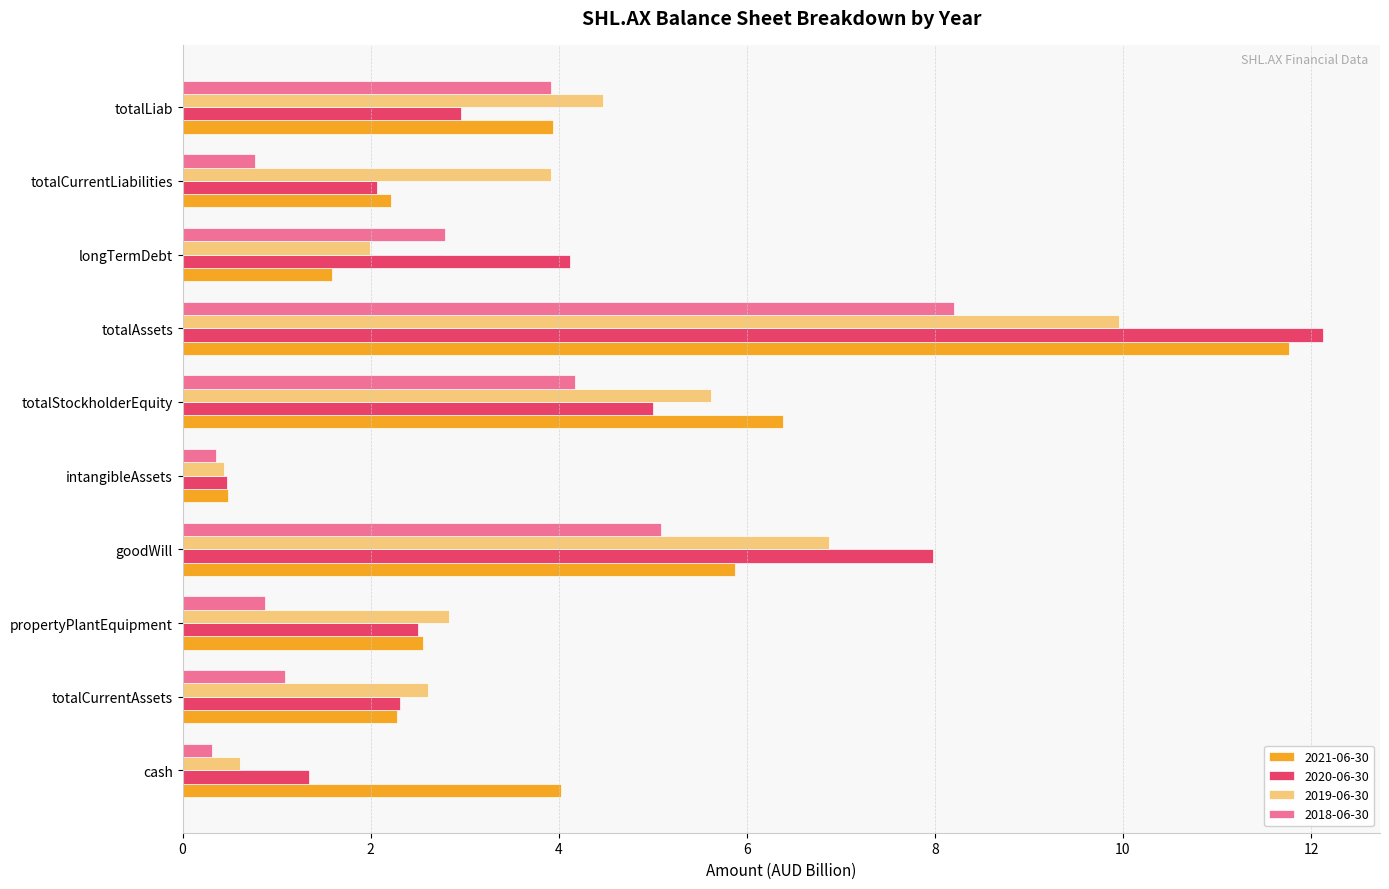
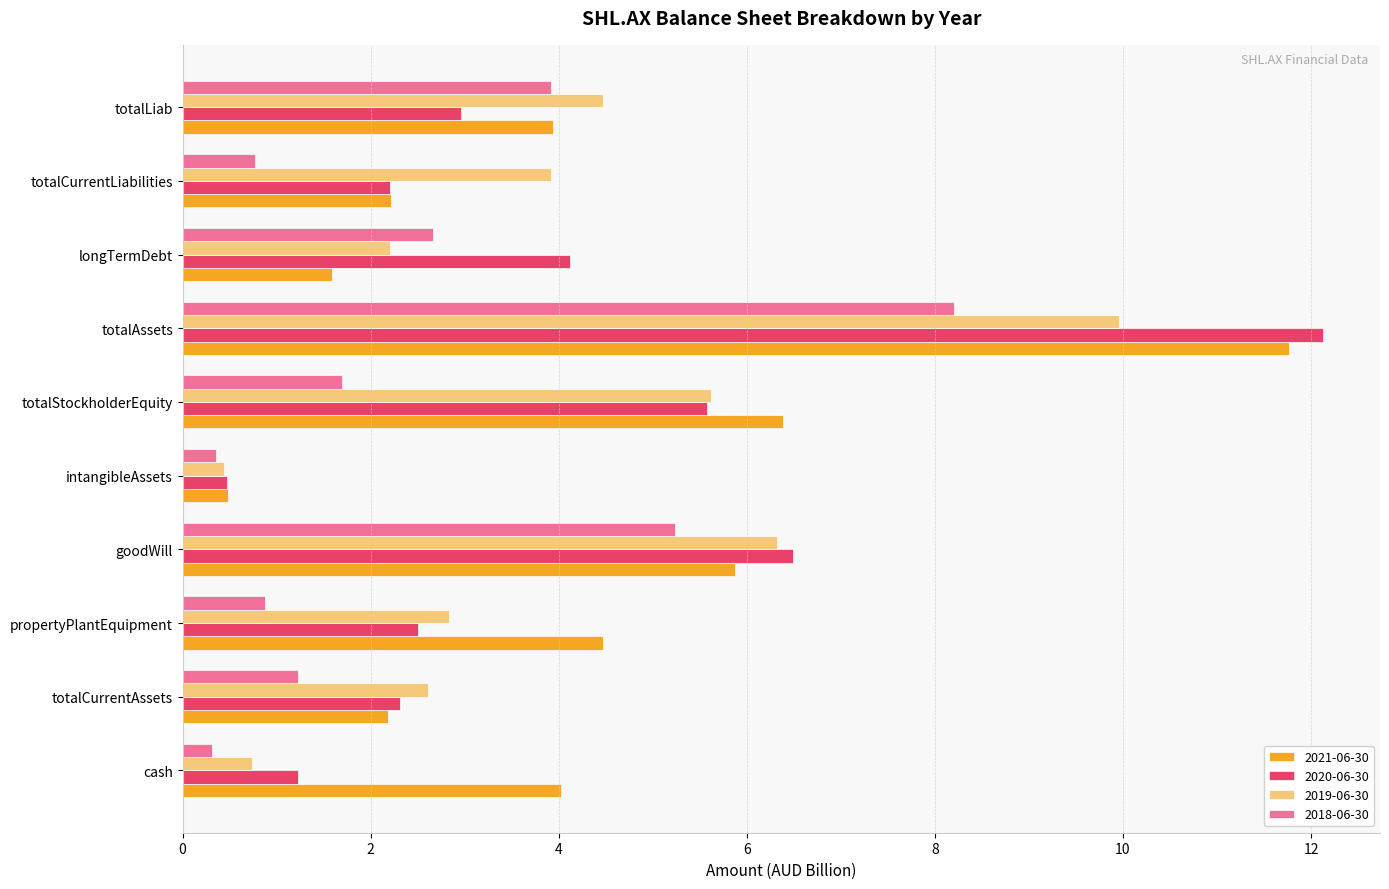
  {
    "2021-06-30": {
      "totalLiab": 3.9,
      "totalCurrentLiabilities": 2.2,
      "longTermDebt": 1.6,
      "totalAssets": 11.8,
      "totalStockholderEquity": 6.4,
      "intangibleAssets": 0.5,
      "goodWill": 5.9,
-     "propertyPlantEquipment": 2.6,
-     "totalCurrentAssets": 2.3,
+     "propertyPlantEquipment": 4.5,
+     "totalCurrentAssets": 2.2,
      "cash": 4.0
    },
    "2020-06-30": {
      "totalLiab": 3.0,
-     "totalCurrentLiabilities": 2.1,
+     "totalCurrentLiabilities": 2.2,
      "longTermDebt": 4.1,
      "totalAssets": 12.1,
-     "totalStockholderEquity": 5.0,
+     "totalStockholderEquity": 5.6,
      "intangibleAssets": 0.5,
-     "goodWill": 8.0,
+     "goodWill": 6.5,
      "propertyPlantEquipment": 2.5,
      "totalCurrentAssets": 2.3,
-     "cash": 1.3
+     "cash": 1.2
    },
    "2019-06-30": {
      "totalLiab": 4.5,
      "totalCurrentLiabilities": 3.9,
-     "longTermDebt": 2.0,
+     "longTermDebt": 2.2,
      "totalAssets": 10.0,
      "totalStockholderEquity": 5.6,
      "intangibleAssets": 0.4,
-     "goodWill": 6.9,
+     "goodWill": 6.3,
      "propertyPlantEquipment": 2.8,
      "totalCurrentAssets": 2.6,
-     "cash": 0.6
+     "cash": 0.7
    },
    "2018-06-30": {
      "totalLiab": 3.9,
      "totalCurrentLiabilities": 0.8,
-     "longTermDebt": 2.8,
+     "longTermDebt": 2.7,
      "totalAssets": 8.2,
-     "totalStockholderEquity": 4.2,
+     "totalStockholderEquity": 1.7,
      "intangibleAssets": 0.4,
-     "goodWill": 5.1,
+     "goodWill": 5.2,
      "propertyPlantEquipment": 0.9,
-     "totalCurrentAssets": 1.1,
+     "totalCurrentAssets": 1.2,
      "cash": 0.3
    }
  }
